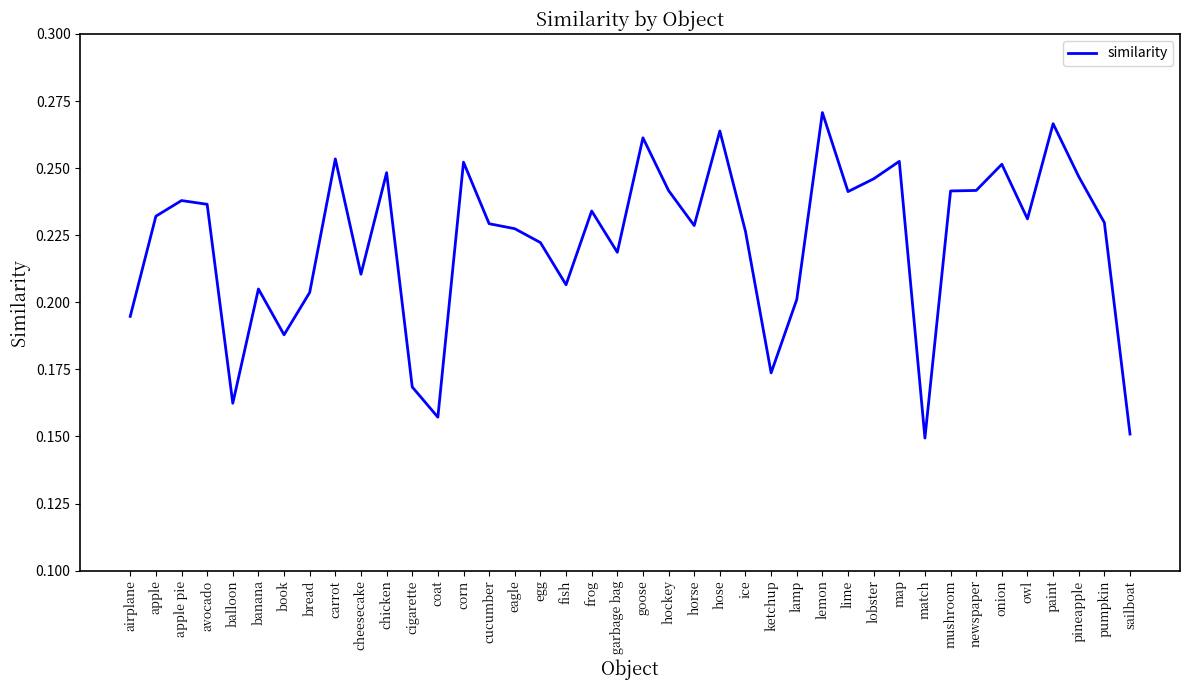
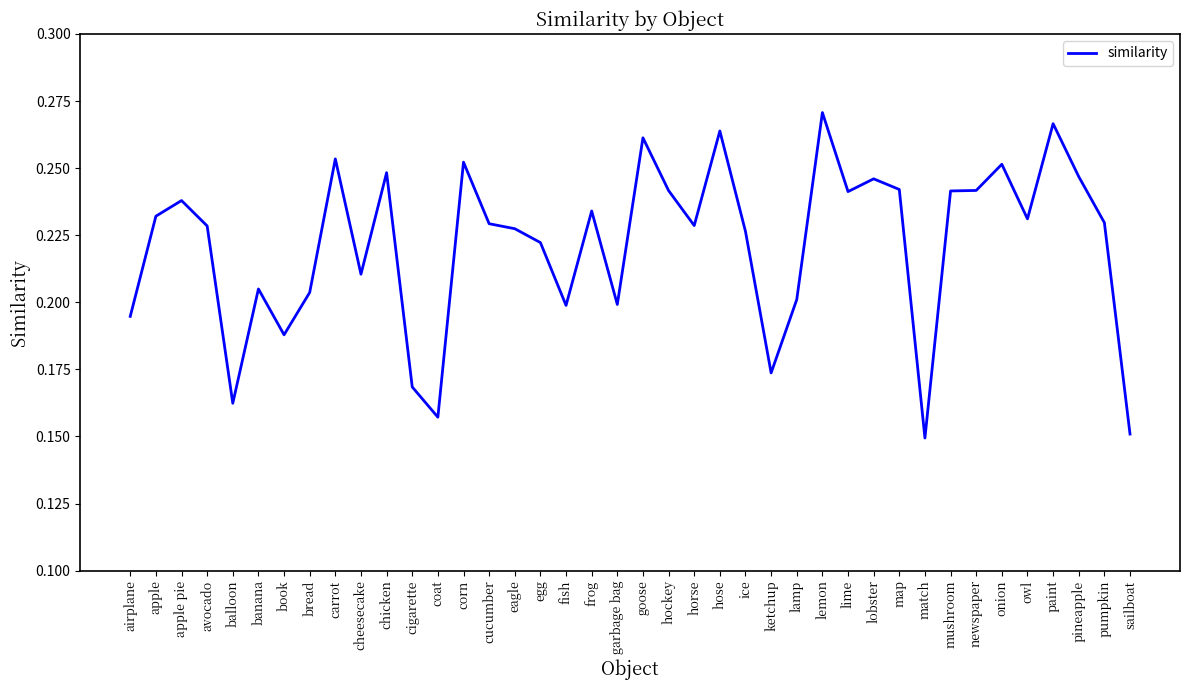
  {
    "airplane": 0.195,
    "apple": 0.232,
    "apple pie": 0.238,
-   "avocado": 0.237,
+   "avocado": 0.228,
    "balloon": 0.162,
    "banana": 0.205,
    "book": 0.188,
    "bread": 0.204,
    "carrot": 0.253,
    "cheesecake": 0.210,
    "chicken": 0.248,
    "cigarette": 0.168,
    "coat": 0.157,
    "corn": 0.252,
    "cucumber": 0.229,
    "eagle": 0.227,
    "egg": 0.222,
-   "fish": 0.207,
+   "fish": 0.199,
    "frog": 0.234,
-   "garbage bag": 0.219,
+   "garbage bag": 0.199,
    "goose": 0.261,
    "hockey": 0.242,
    "horse": 0.229,
    "hose": 0.264,
    "ice": 0.226,
    "ketchup": 0.174,
    "lamp": 0.201,
    "lemon": 0.271,
    "lime": 0.241,
    "lobster": 0.246,
-   "map": 0.253,
+   "map": 0.242,
    "match": 0.149,
    "mushroom": 0.241,
    "newspaper": 0.242,
    "onion": 0.251,
    "owl": 0.231,
    "paint": 0.267,
    "pineapple": 0.247,
    "pumpkin": 0.230,
    "sailboat": 0.151
  }
